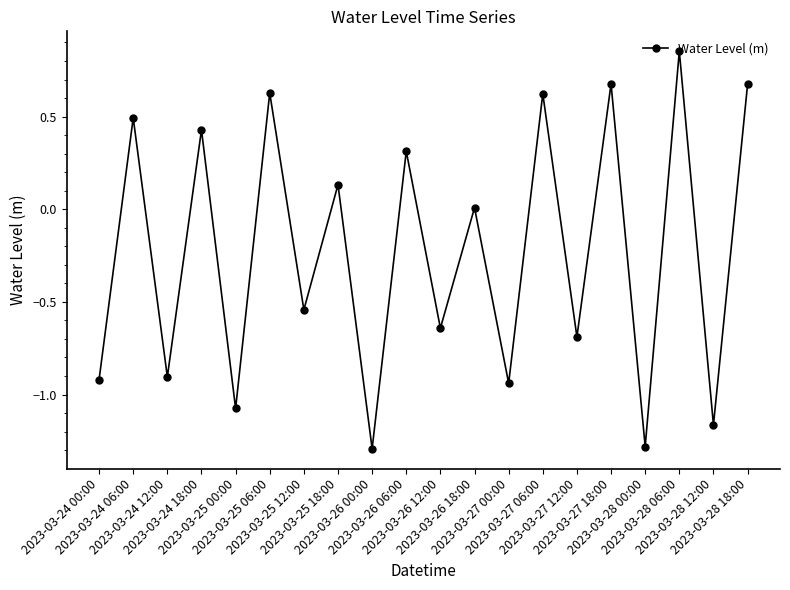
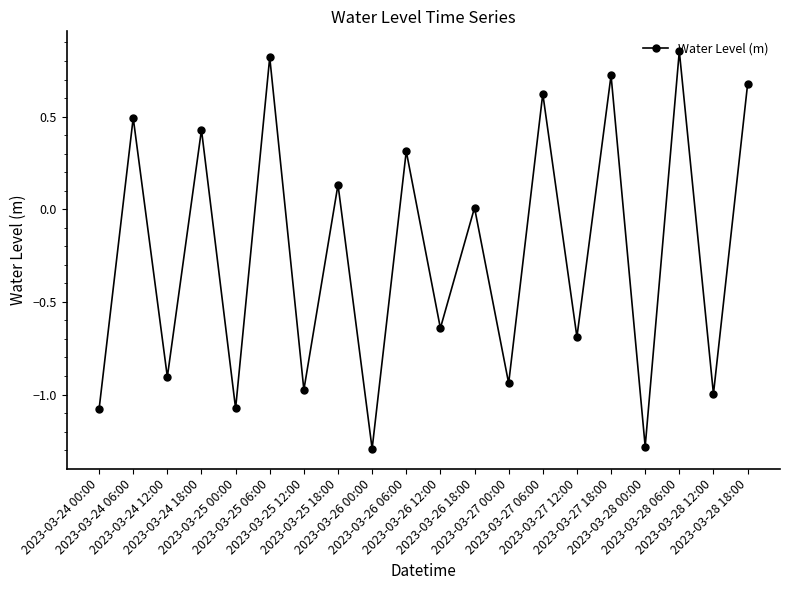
  {
-   "2023-03-24 00:00": -0.92,
+   "2023-03-24 00:00": -1.08,
    "2023-03-24 06:00": 0.49,
    "2023-03-24 12:00": -0.90,
    "2023-03-24 18:00": 0.43,
    "2023-03-25 00:00": -1.08,
-   "2023-03-25 06:00": 0.63,
-   "2023-03-25 12:00": -0.54,
+   "2023-03-25 06:00": 0.82,
+   "2023-03-25 12:00": -0.97,
    "2023-03-25 18:00": 0.13,
    "2023-03-26 00:00": -1.29,
    "2023-03-26 06:00": 0.31,
    "2023-03-26 12:00": -0.64,
    "2023-03-26 18:00": 0.01,
    "2023-03-27 00:00": -0.94,
    "2023-03-27 06:00": 0.62,
    "2023-03-27 12:00": -0.69,
-   "2023-03-27 18:00": 0.68,
+   "2023-03-27 18:00": 0.72,
    "2023-03-28 00:00": -1.28,
    "2023-03-28 06:00": 0.85,
-   "2023-03-28 12:00": -1.16,
+   "2023-03-28 12:00": -1.00,
    "2023-03-28 18:00": 0.67
  }
